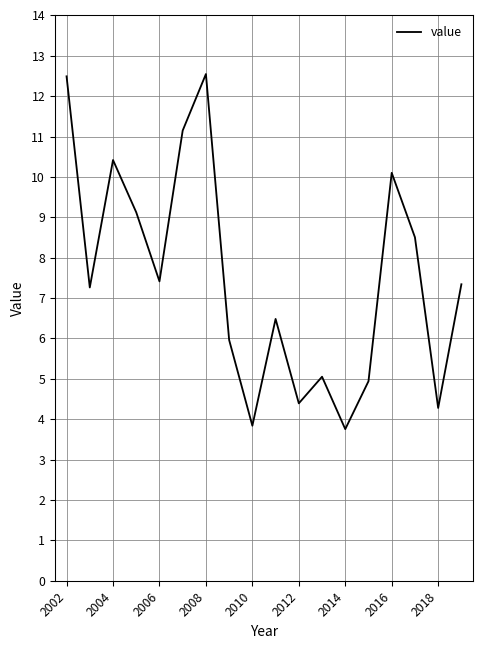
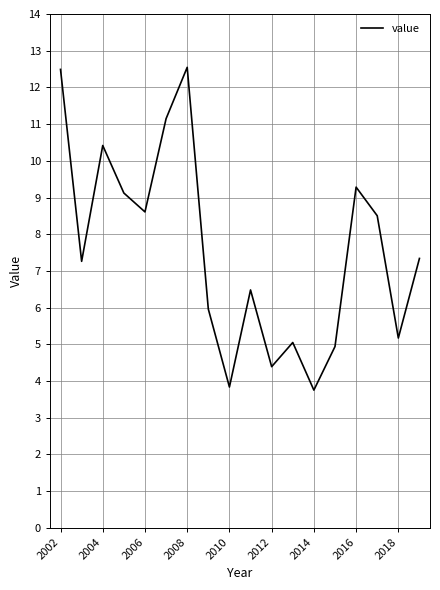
  {
    "2002": 12.5,
    "2004": 10.4,
-   "2006": 7.4,
+   "2006": 8.6,
    "2008": 12.5,
    "2010": 3.8,
    "2012": 4.4,
    "2014": 3.8,
-   "2016": 10.1,
-   "2018": 4.3
+   "2016": 9.3,
+   "2018": 5.2
  }
